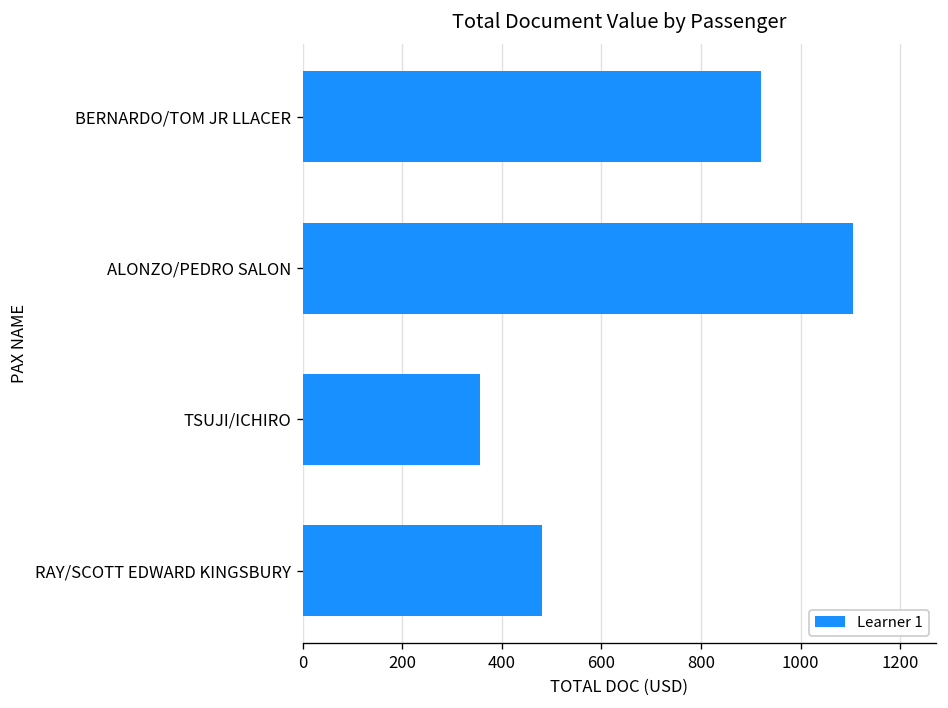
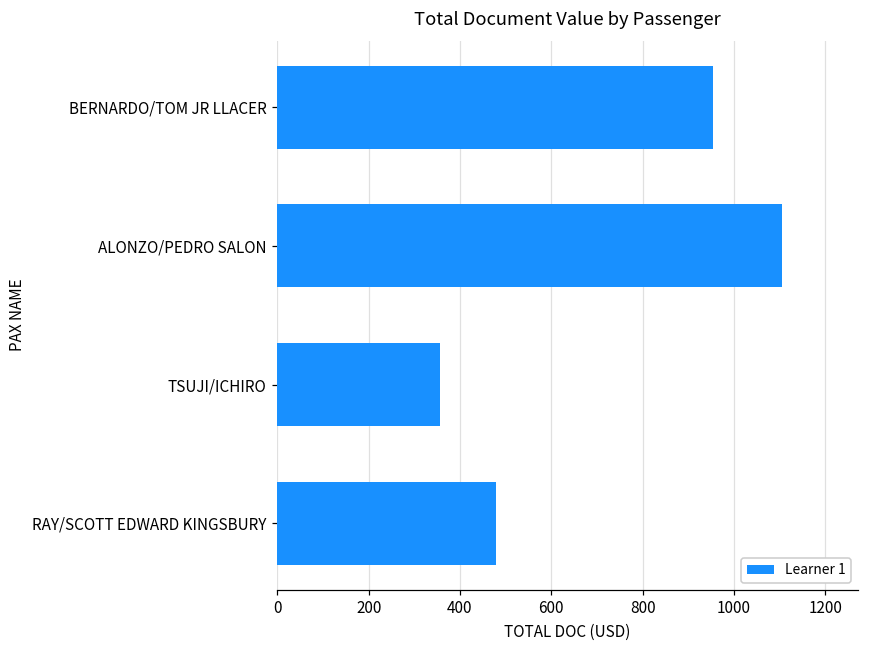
  {
-   "BERNARDO/TOM JR LLACER": 920,
+   "BERNARDO/TOM JR LLACER": 950,
    "ALONZO/PEDRO SALON": 1110,
    "TSUJI/ICHIRO": 360,
    "RAY/SCOTT EDWARD KINGSBURY": 480
  }
